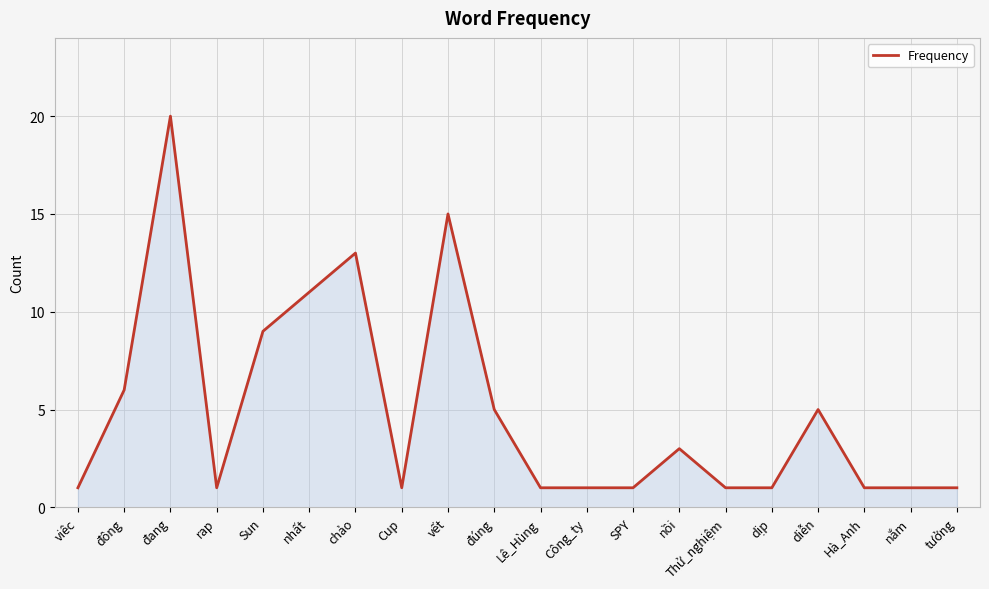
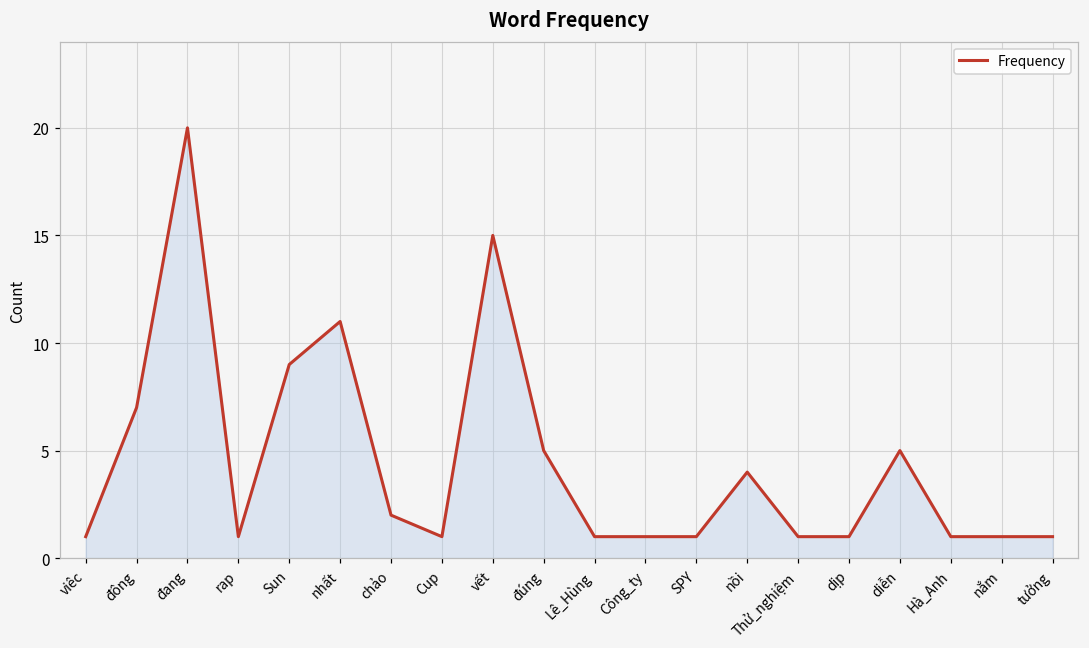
  {
    "viêc": 1,
-   "đông": 6,
+   "đông": 7,
    "đang": 20,
    "rap": 1,
    "Sun": 9,
    "nhất": 11,
-   "chảo": 13,
+   "chảo": 2,
    "Cup": 1,
    "vết": 15,
    "đúng": 5,
    "Lê_Hùng": 1,
    "Công_ty": 1,
    "SPY": 1,
-   "nồi": 3,
+   "nồi": 4,
    "Thử_nghiệm": 1,
    "dịp": 1,
    "diễn": 5,
    "Hà_Anh": 1,
    "nắm": 1,
    "tưởng": 1
  }
